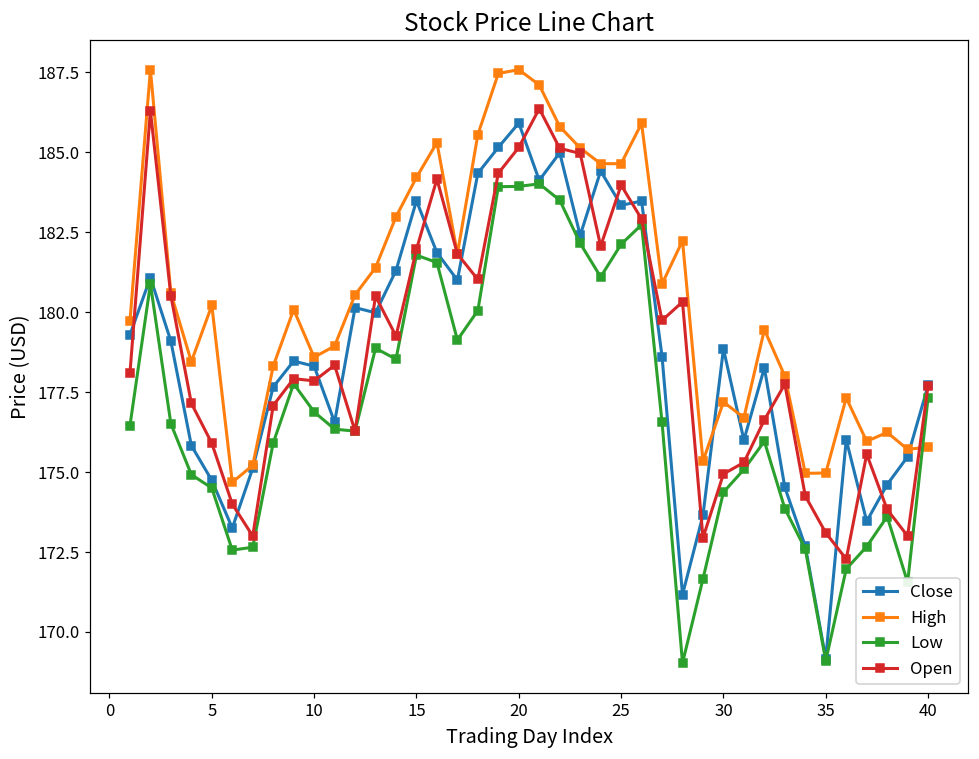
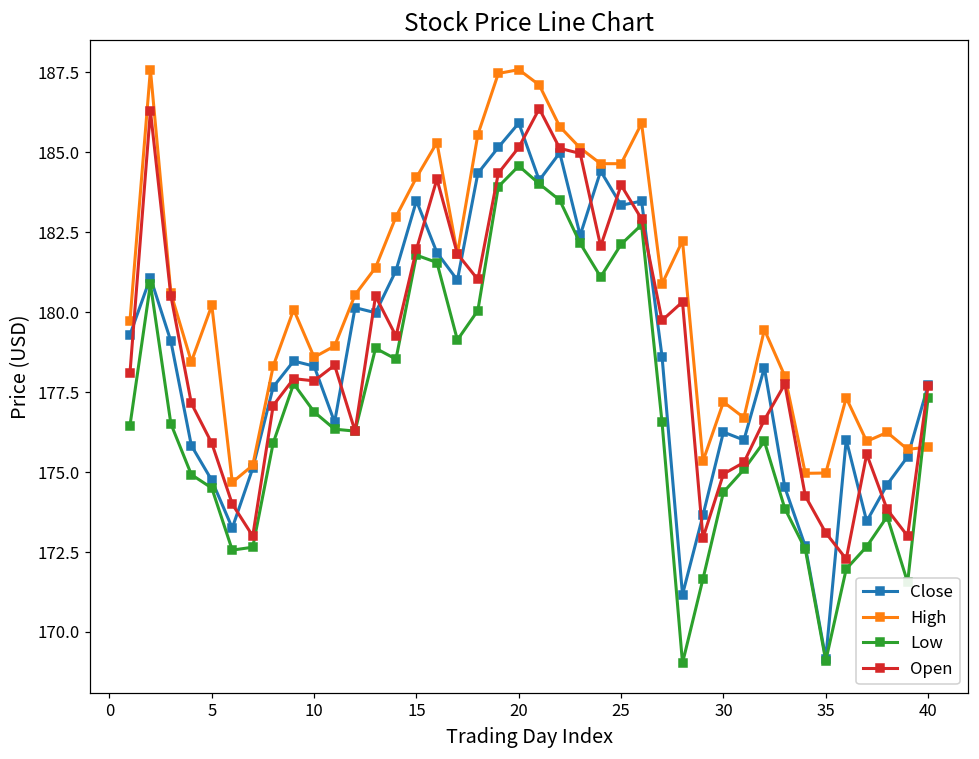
  {
    "Close": {
      "5": 174.7,
      "10": 178.3,
      "15": 183.5,
      "20": 185.9,
      "25": 183.3,
-     "30": 178.9
+     "30": 176.3
    },
    "High": {
      "5": 180.2,
      "10": 178.6,
      "15": 184.2,
      "20": 187.6,
      "25": 184.6,
      "30": 177.2,
      "35": 175.0,
      "40": 175.8
    },
    "Low": {
      "5": 174.5,
      "10": 176.9,
      "15": 181.8,
-     "20": 183.9,
+     "20": 184.6,
      "25": 182.1,
      "30": 174.4,
      "40": 177.3
    },
    "Open": {
      "5": 175.9,
      "10": 177.9,
      "15": 182.0,
      "20": 185.2,
      "25": 184.0,
      "30": 174.9,
      "35": 173.1
    }
  }
